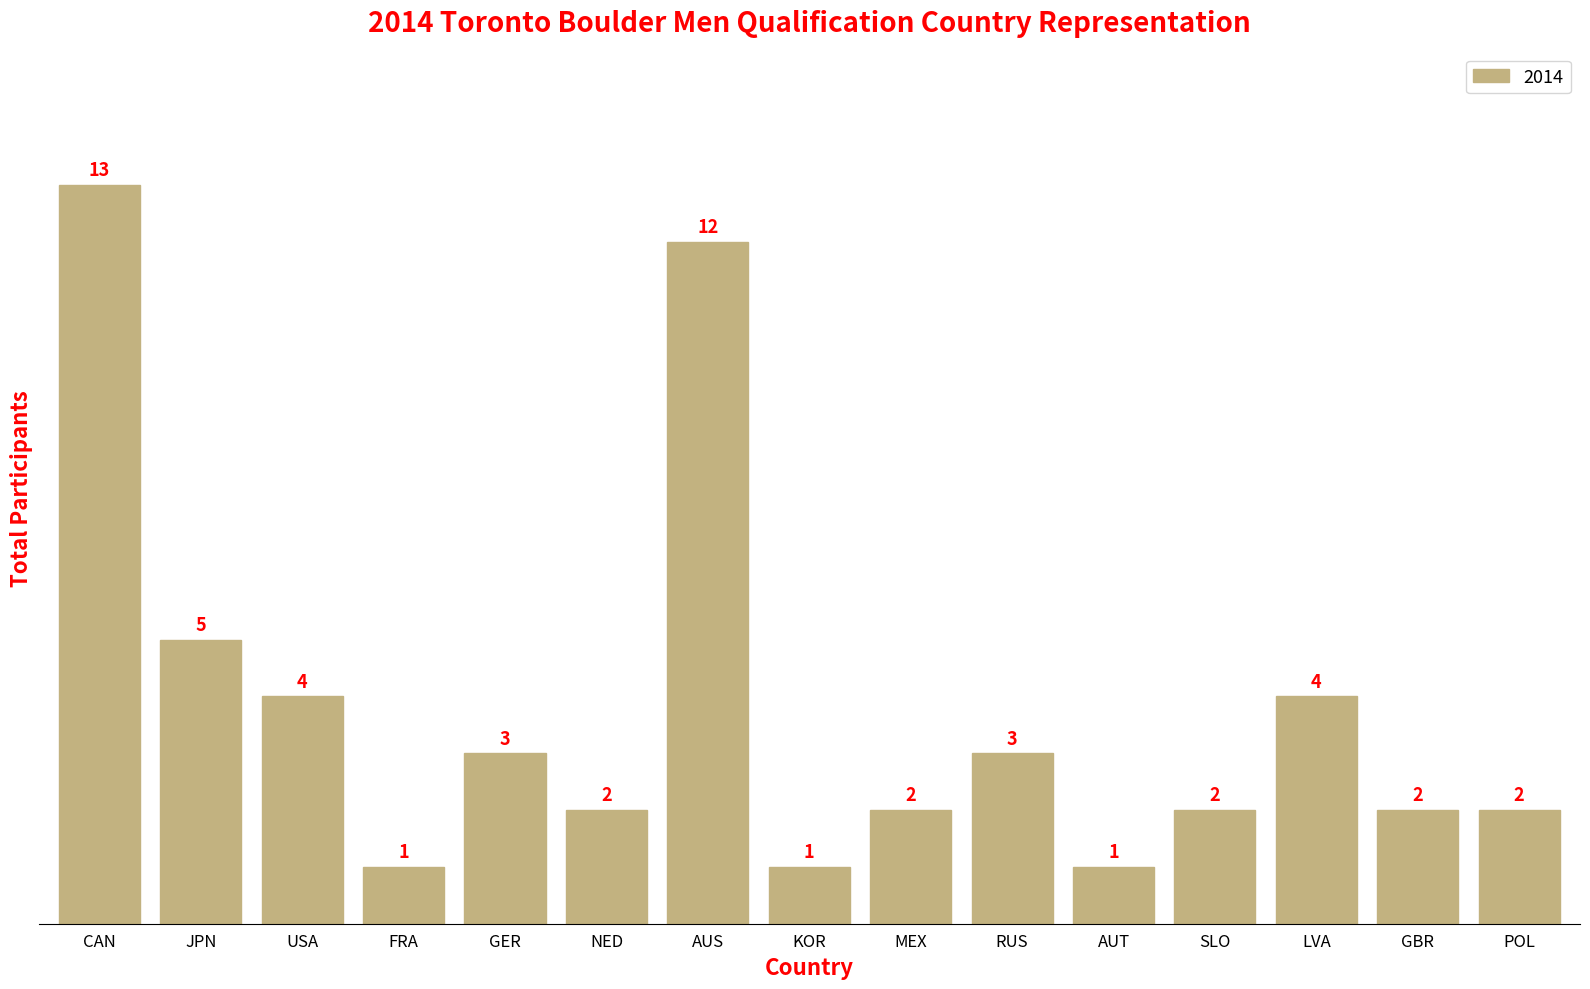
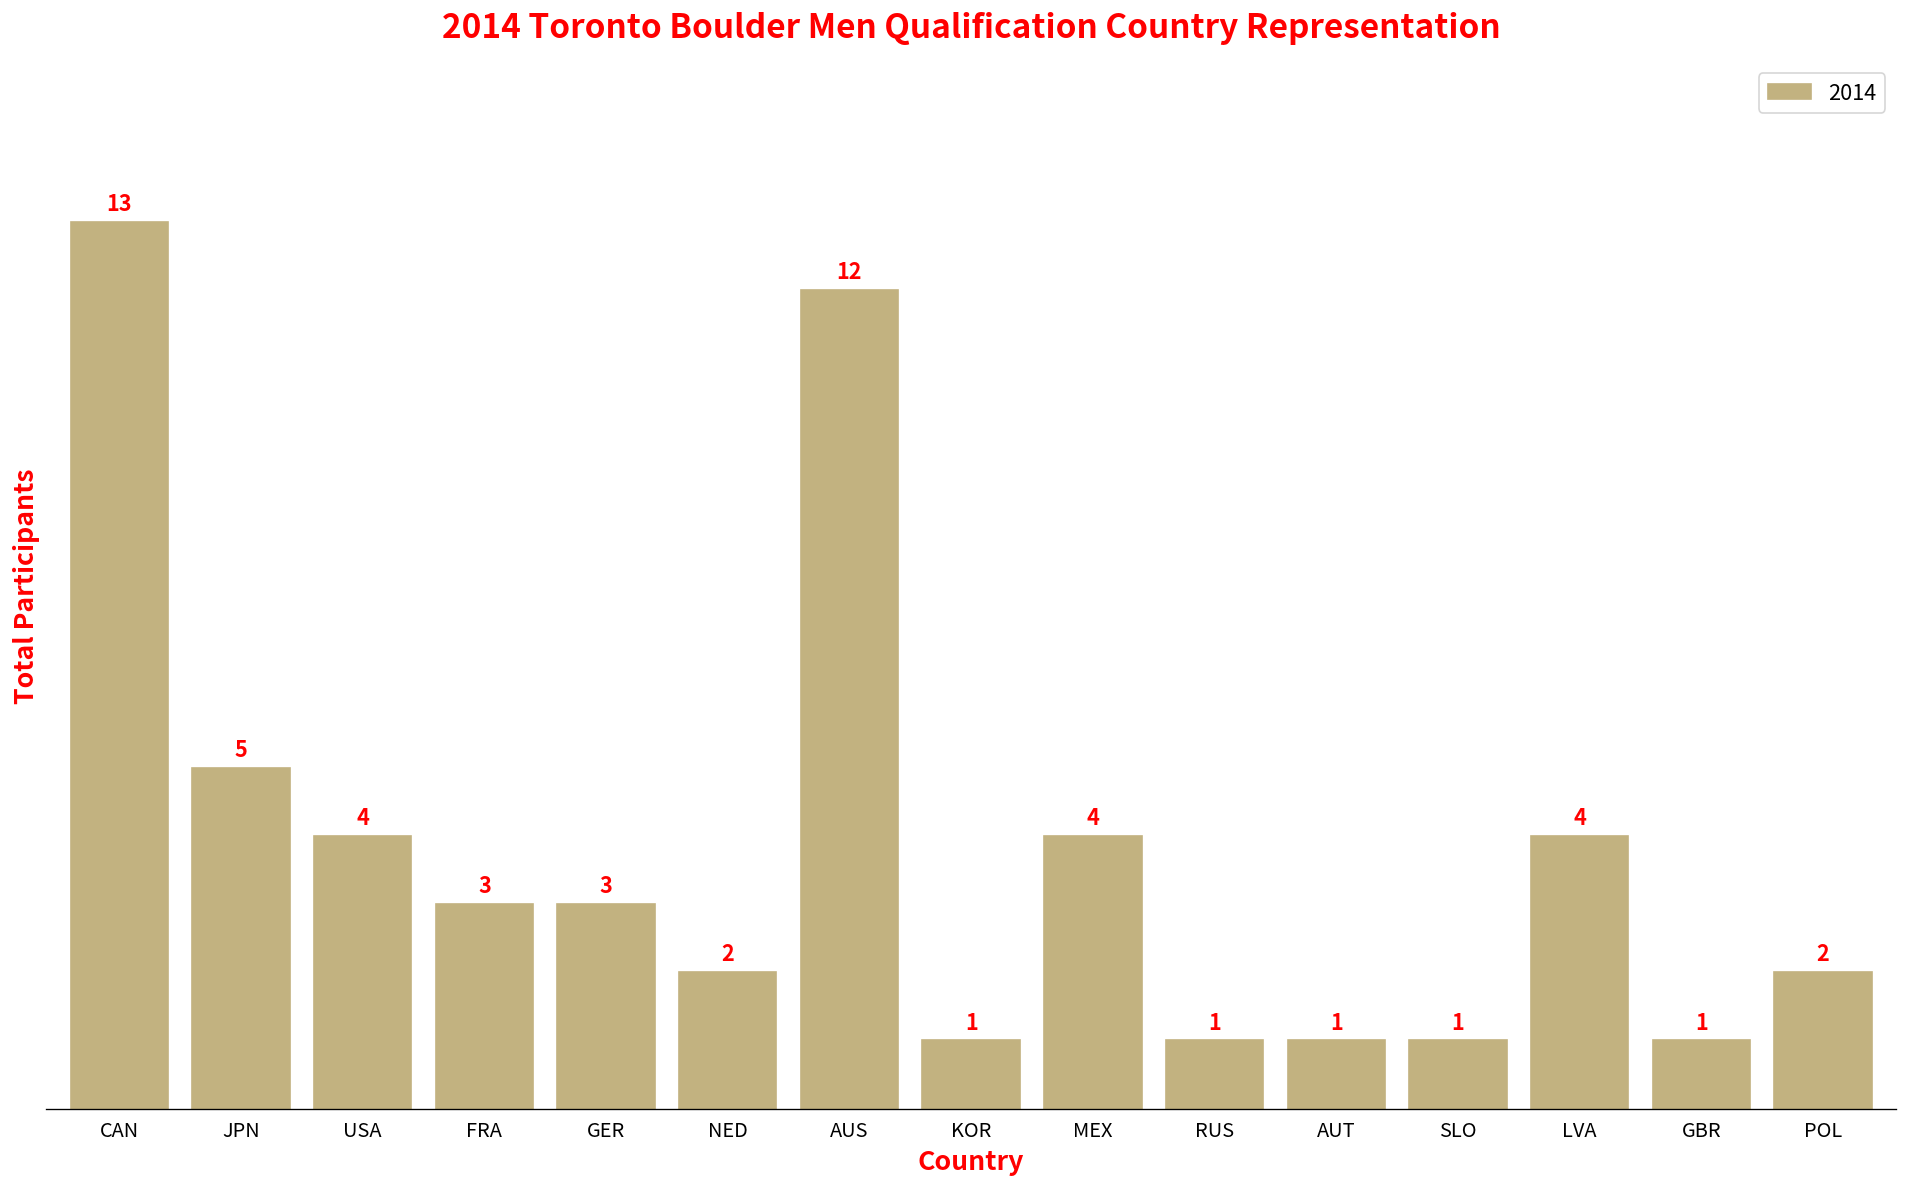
  {
    "CAN": 13,
    "JPN": 5,
    "USA": 4,
-   "FRA": 1,
+   "FRA": 3,
    "GER": 3,
    "NED": 2,
    "AUS": 12,
    "KOR": 1,
-   "MEX": 2,
-   "RUS": 3,
+   "MEX": 4,
+   "RUS": 1,
    "AUT": 1,
-   "SLO": 2,
+   "SLO": 1,
    "LVA": 4,
-   "GBR": 2,
+   "GBR": 1,
    "POL": 2
  }
